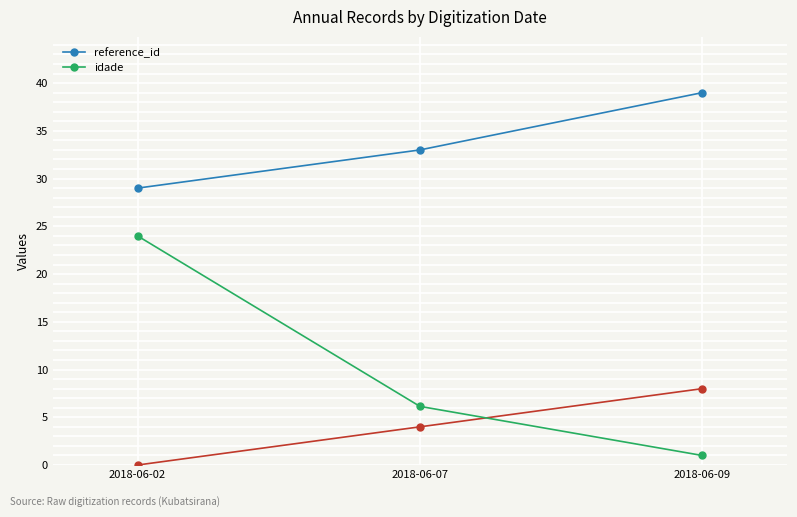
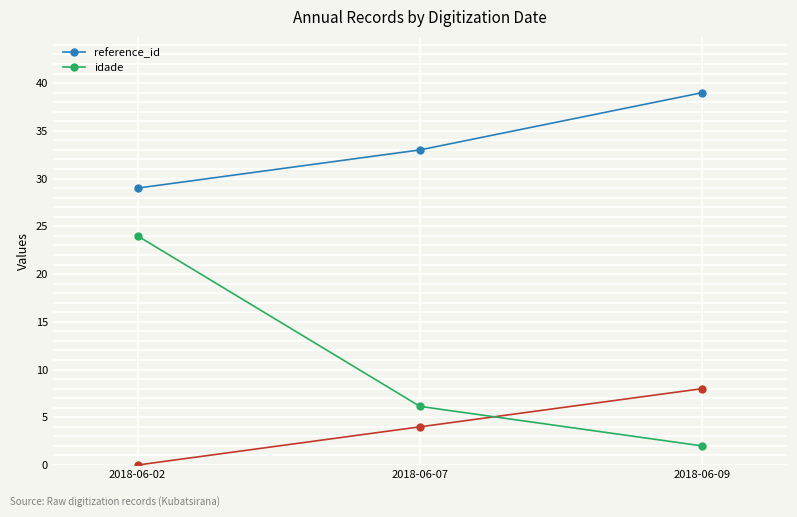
  {
    "reference_id": {
      "2018-06-02": 29,
      "2018-06-07": 33,
      "2018-06-09": 39
    },
    "idade": {
      "2018-06-02": 24,
      "2018-06-07": 6,
-     "2018-06-09": 1
+     "2018-06-09": 2
    }
  }
